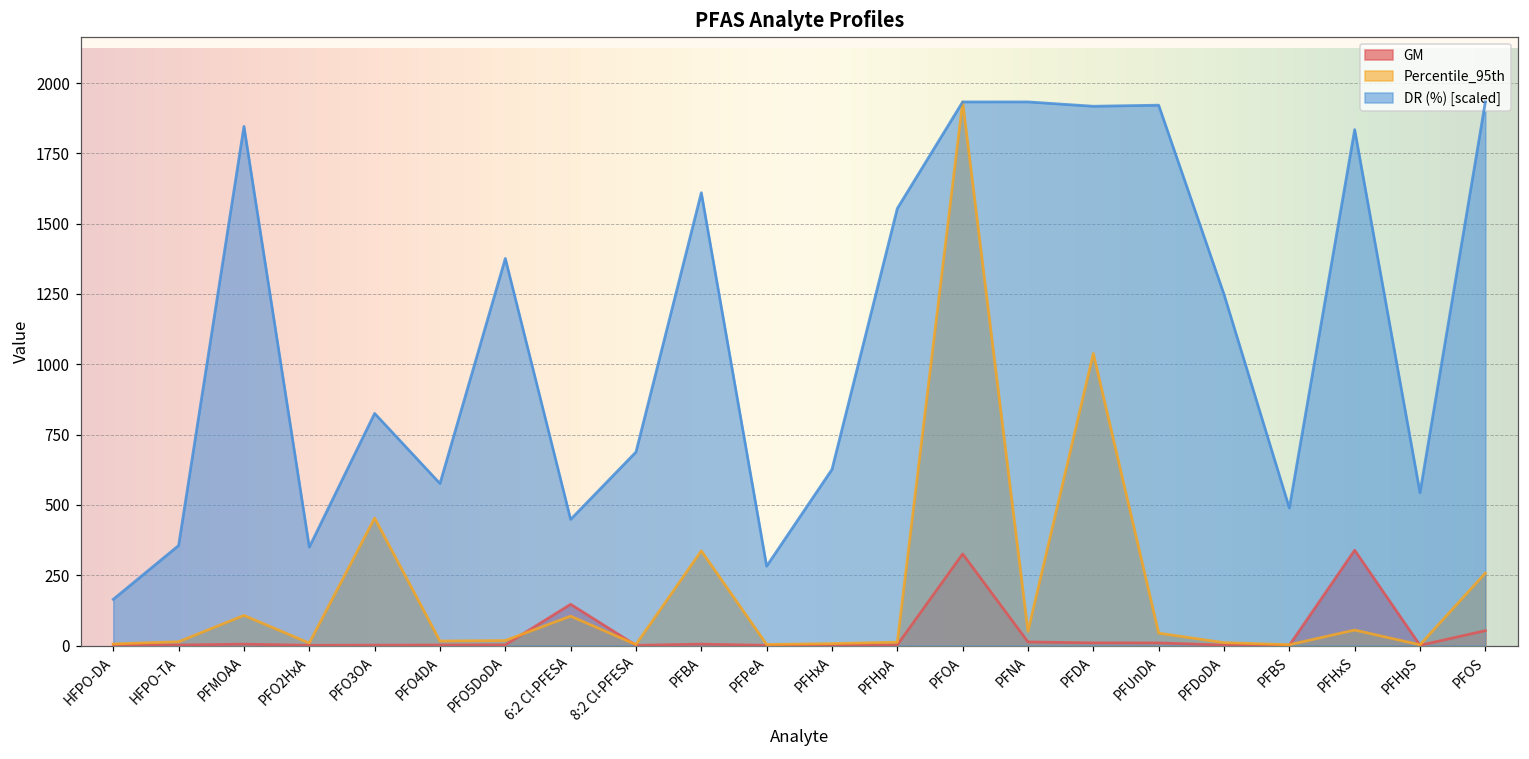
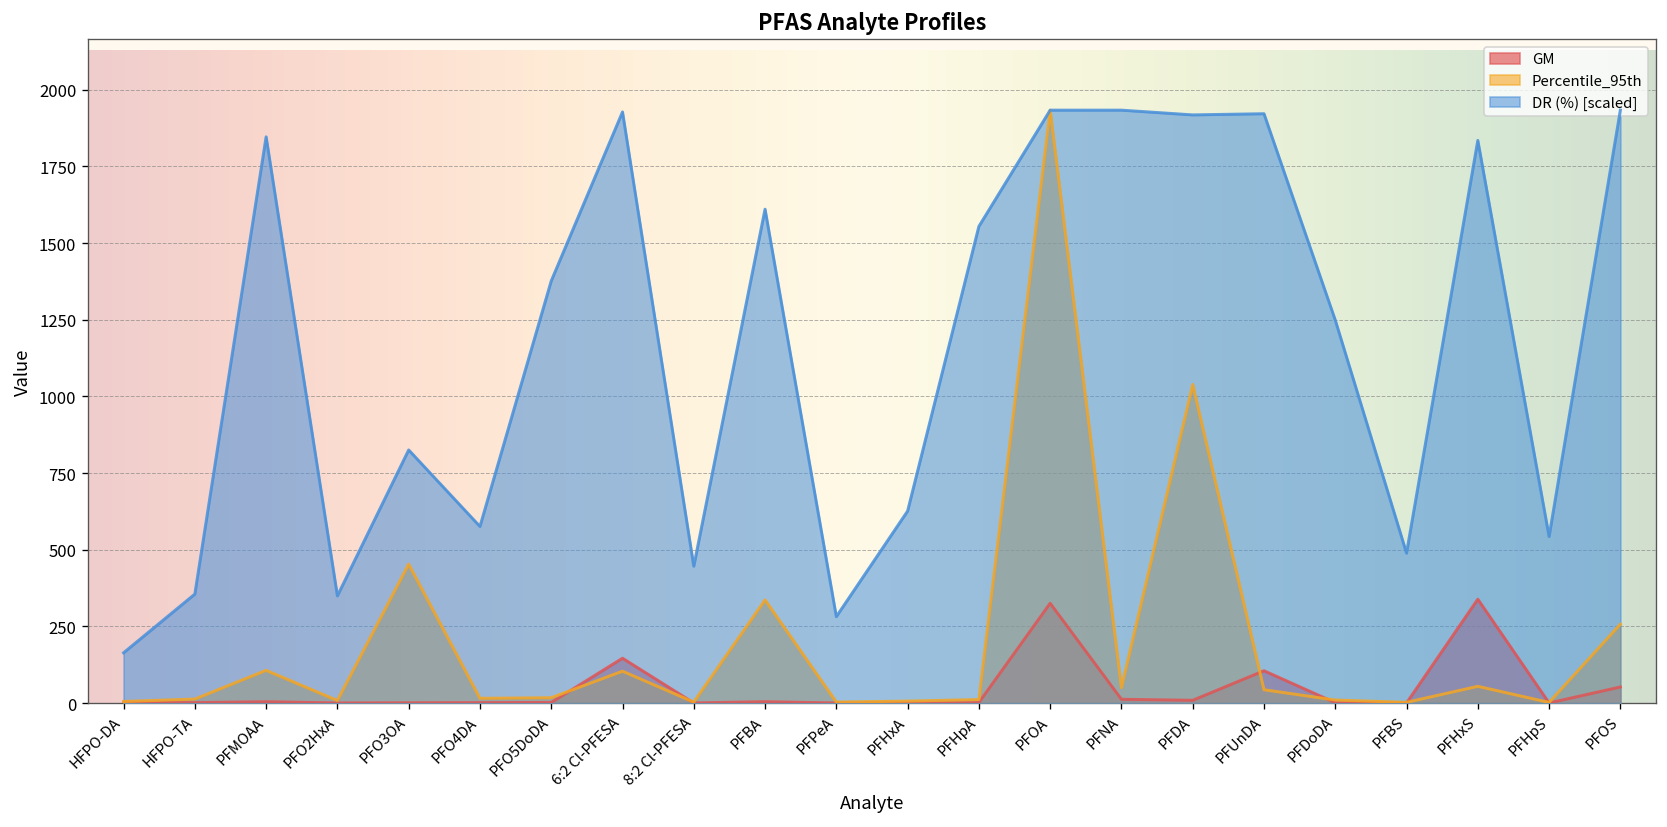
  {
    "GM": {
      "HFPO-TA": 0,
      "PFMOAA": 0,
      "PFO3OA": 0,
      "PFO4DA": 0,
      "PFO5DoDA": 0,
      "6:2 Cl-PFESA": 150,
      "PFBA": 0,
      "PFOA": 330,
      "PFNA": 10,
      "PFDA": 10,
-     "PFUnDA": 10,
+     "PFUnDA": 110,
      "PFHxS": 340,
      "PFOS": 50
    },
    "Percentile_95th": {
      "HFPO-TA": 10,
      "PFMOAA": 110,
      "PFO3OA": 450,
      "PFO4DA": 20,
      "PFO5DoDA": 20,
      "6:2 Cl-PFESA": 100,
      "PFBA": 340,
      "PFNA": 50,
      "PFDA": 1040,
      "PFUnDA": 40,
      "PFHxS": 50,
      "PFOS": 260
    },
    "DR (%) [scaled]": {
      "HFPO-DA": 160,
      "HFPO-TA": 360,
      "PFMOAA": 1850,
      "PFO2HxA": 350,
      "PFO3OA": 830,
      "PFO4DA": 580,
      "PFO5DoDA": 1380,
-     "6:2 Cl-PFESA": 450,
-     "8:2 Cl-PFESA": 690,
+     "6:2 Cl-PFESA": 1930,
+     "8:2 Cl-PFESA": 450,
      "PFBA": 1610,
      "PFPeA": 280,
      "PFHxA": 630,
      "PFHpA": 1550,
      "PFNA": 1930,
      "PFDA": 1920,
      "PFUnDA": 1920,
      "PFDoDA": 1250,
      "PFBS": 490,
      "PFHxS": 1830,
      "PFHpS": 540
    }
  }
